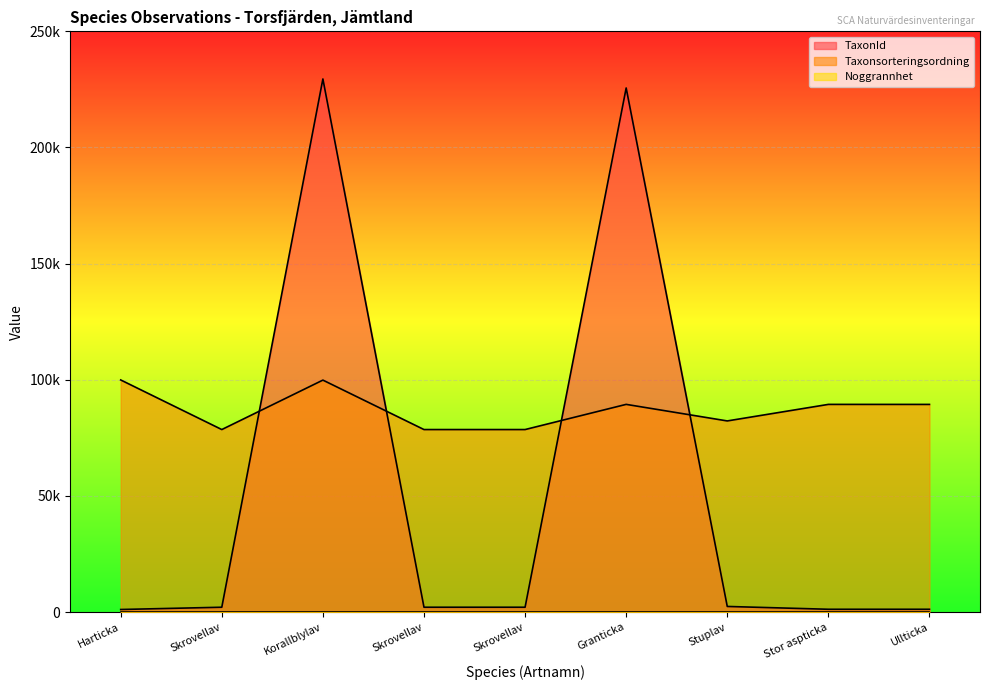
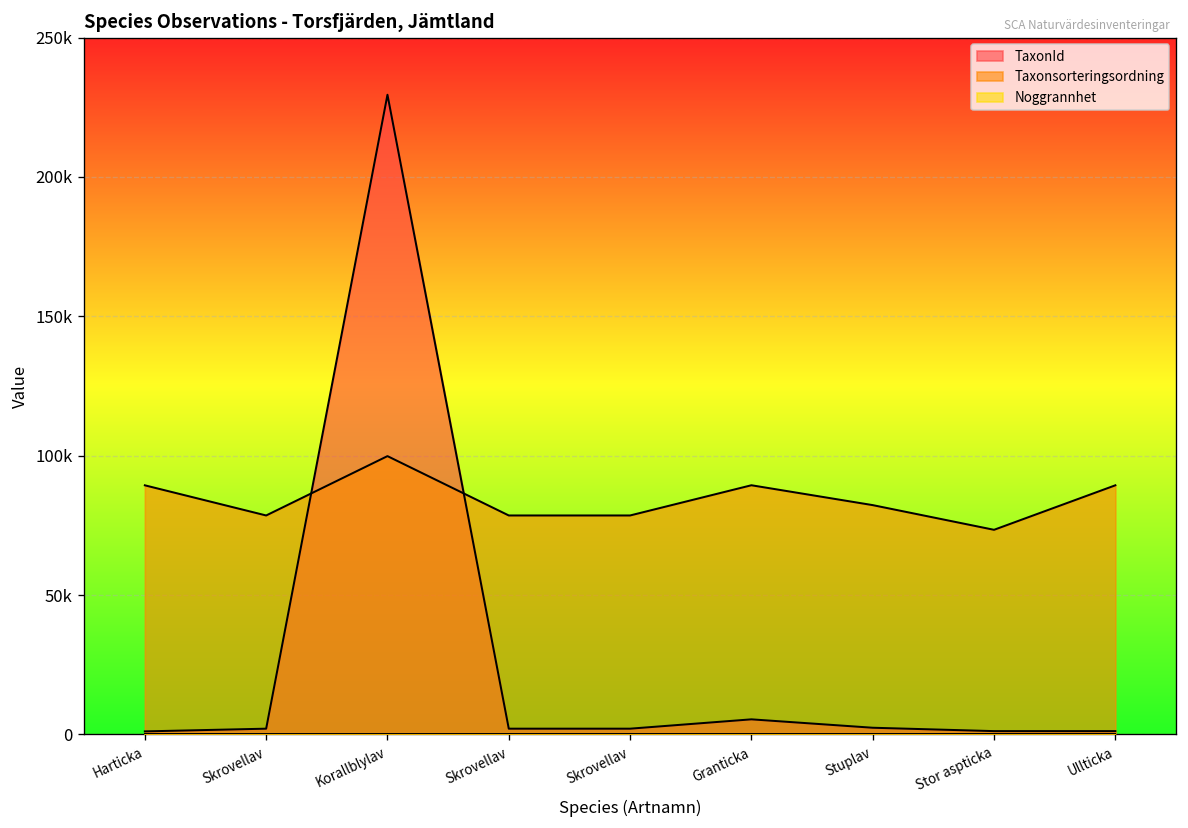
  {
    "TaxonId": {
      "Korallblylav": 229000,
-     "Granticka": 226000,
+     "Granticka": 5000,
      "Stuplav": 2000,
      "Stor aspticka": 1000,
      "Ullticka": 1000
    },
    "Taxonsorteringsordning": {
-     "Harticka": 100000,
+     "Harticka": 89000,
      "Korallblylav": 100000,
      "Granticka": 89000,
      "Stuplav": 82000,
-     "Stor aspticka": 89000,
+     "Stor aspticka": 73000,
      "Ullticka": 89000
    },
    "Noggrannhet": {
      "Korallblylav": 0,
      "Granticka": 0,
      "Stuplav": 0,
      "Stor aspticka": 0,
      "Ullticka": 0
    }
  }
